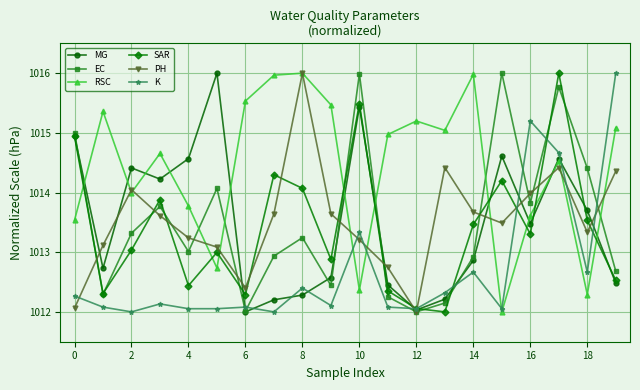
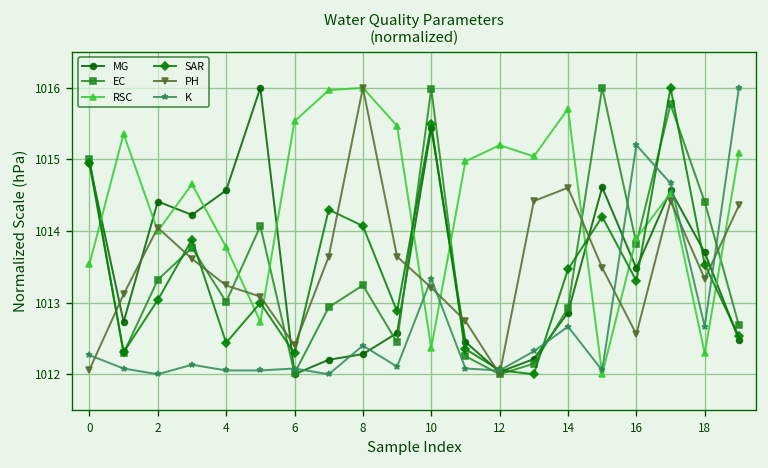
  {
    "RSC": {
      "0": 1013.5,
      "2": 1014.0,
      "4": 1013.8,
      "6": 1015.5,
      "10": 1012.4,
      "12": 1015.2,
-     "14": 1016.0,
-     "16": 1013.6,
+     "14": 1015.7,
+     "16": 1013.9,
      "18": 1012.3
    },
    "PH": {
      "0": 1012.1,
      "2": 1014.0,
      "4": 1013.2,
      "6": 1012.4,
      "10": 1013.2,
-     "14": 1013.7,
-     "16": 1014.0,
+     "14": 1014.6,
+     "16": 1012.6,
      "18": 1013.3
    }
  }
